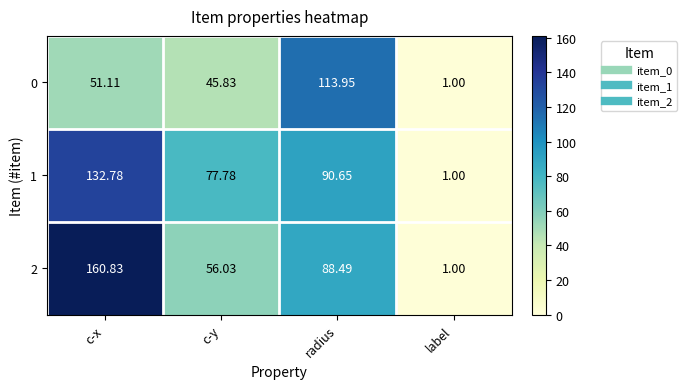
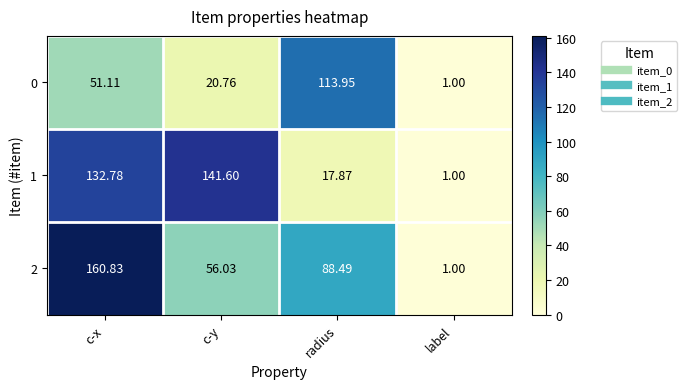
  {
    "0": {
      "c-x": 51.11,
-     "c-y": 45.83,
+     "c-y": 20.76,
      "radius": 113.95,
      "label": 1.00
    },
    "1": {
      "c-x": 132.78,
-     "c-y": 77.78,
-     "radius": 90.65,
+     "c-y": 141.60,
+     "radius": 17.87,
      "label": 1.00
    },
    "2": {
      "c-x": 160.83,
      "c-y": 56.03,
      "radius": 88.49,
      "label": 1.00
    }
  }
